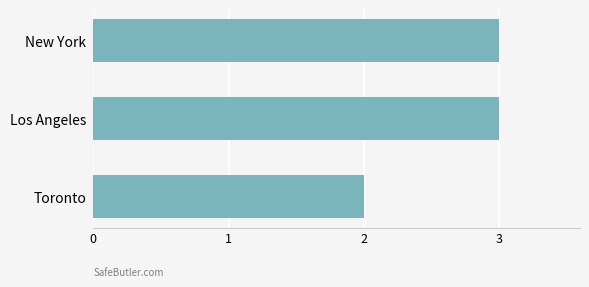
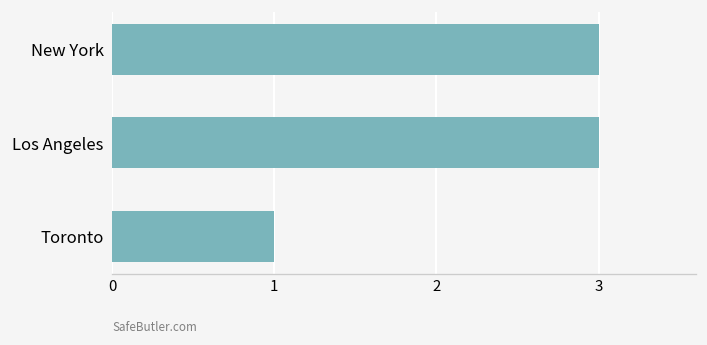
  {
    "New York": 3,
    "Los Angeles": 3,
-   "Toronto": 2
+   "Toronto": 1
  }
